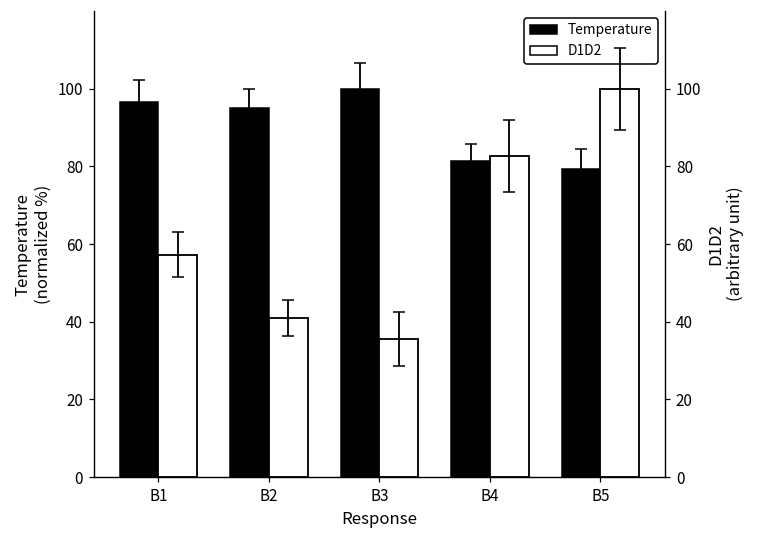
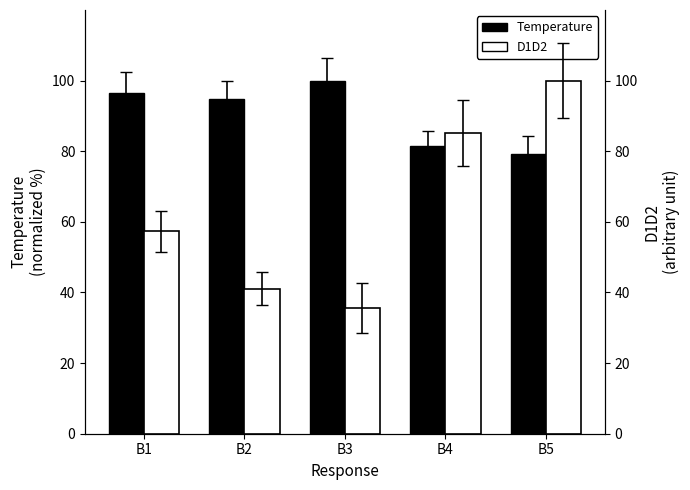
  {
    "Temperature": {
      "B1": 97,
      "B2": 95,
      "B3": 100,
      "B4": 81,
      "B5": 79
    },
    "D1D2": {
      "B1": 57,
      "B2": 41,
      "B3": 36,
-     "B4": 83,
+     "B4": 85,
      "B5": 100
    }
  }
